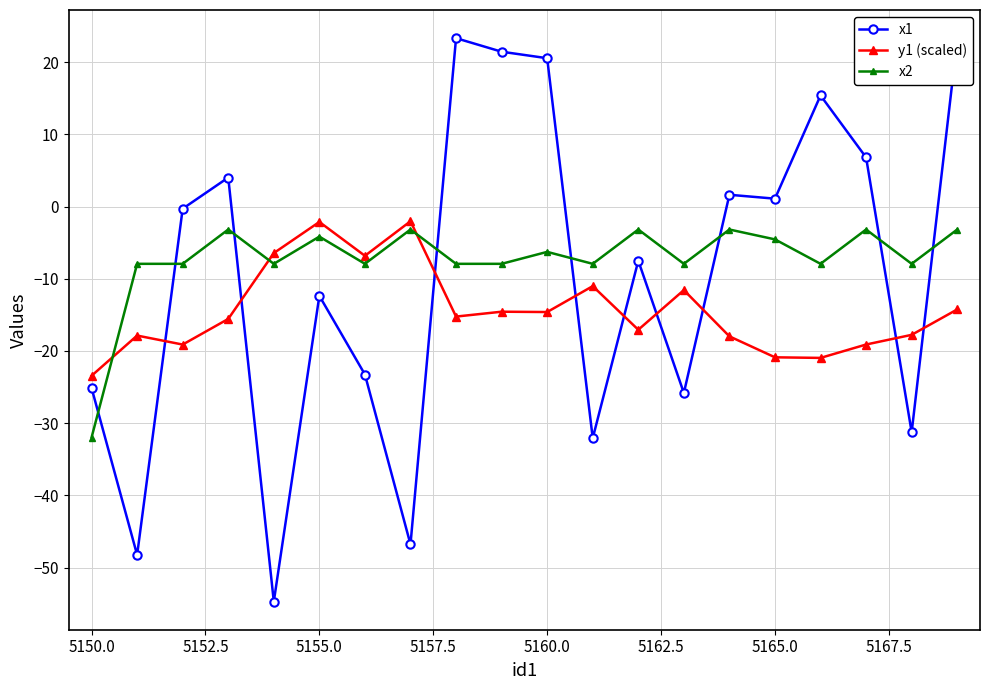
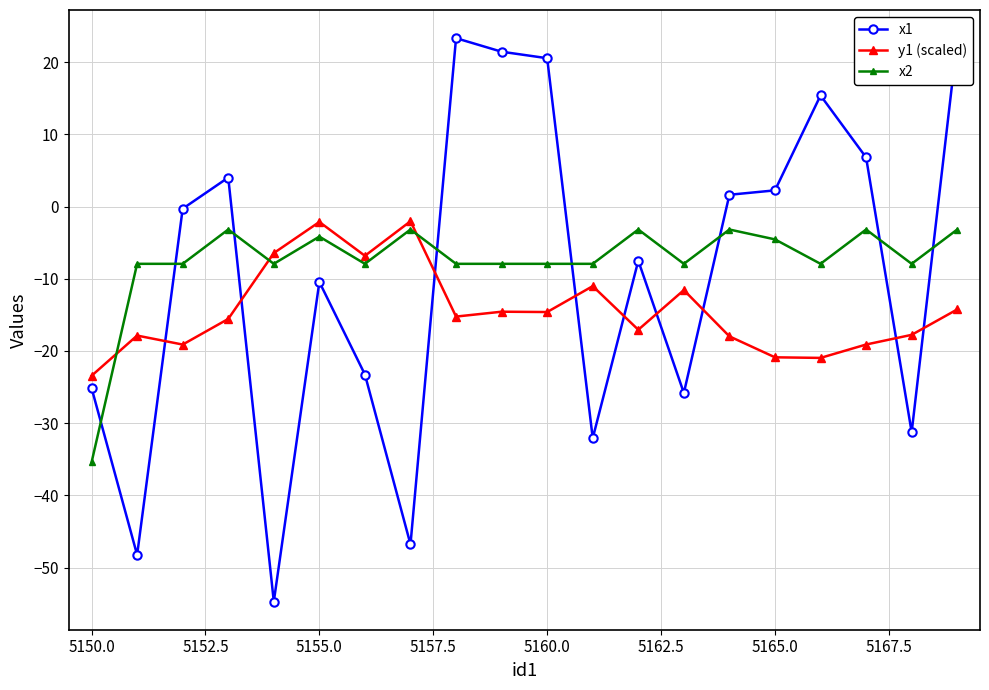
  {
    "x1": {
      "5150.0": -25,
-     "5155.0": -12,
+     "5155.0": -10,
      "5160.0": 21,
-     "5165.0": 1
+     "5165.0": 2
    },
    "y1 (scaled)": {
      "5150.0": -23,
      "5155.0": -2,
      "5160.0": -15,
      "5165.0": -21
    },
    "x2": {
-     "5150.0": -32,
+     "5150.0": -35,
      "5155.0": -4,
-     "5160.0": -6,
+     "5160.0": -8,
      "5165.0": -5
    }
  }
